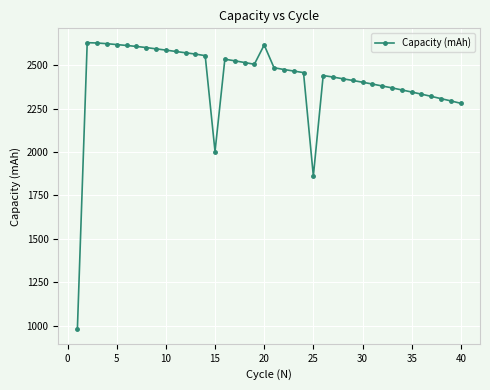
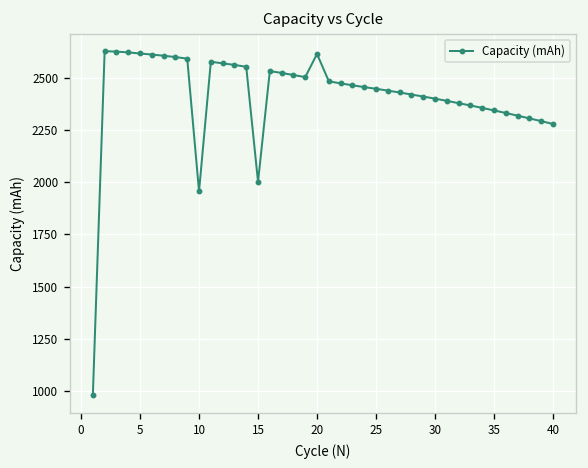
  {
    "5": 2620,
-   "10": 2590,
+   "10": 1960,
    "15": 2000,
    "20": 2620,
-   "25": 1860,
+   "25": 2450,
    "30": 2400,
    "35": 2350,
    "40": 2280
  }
